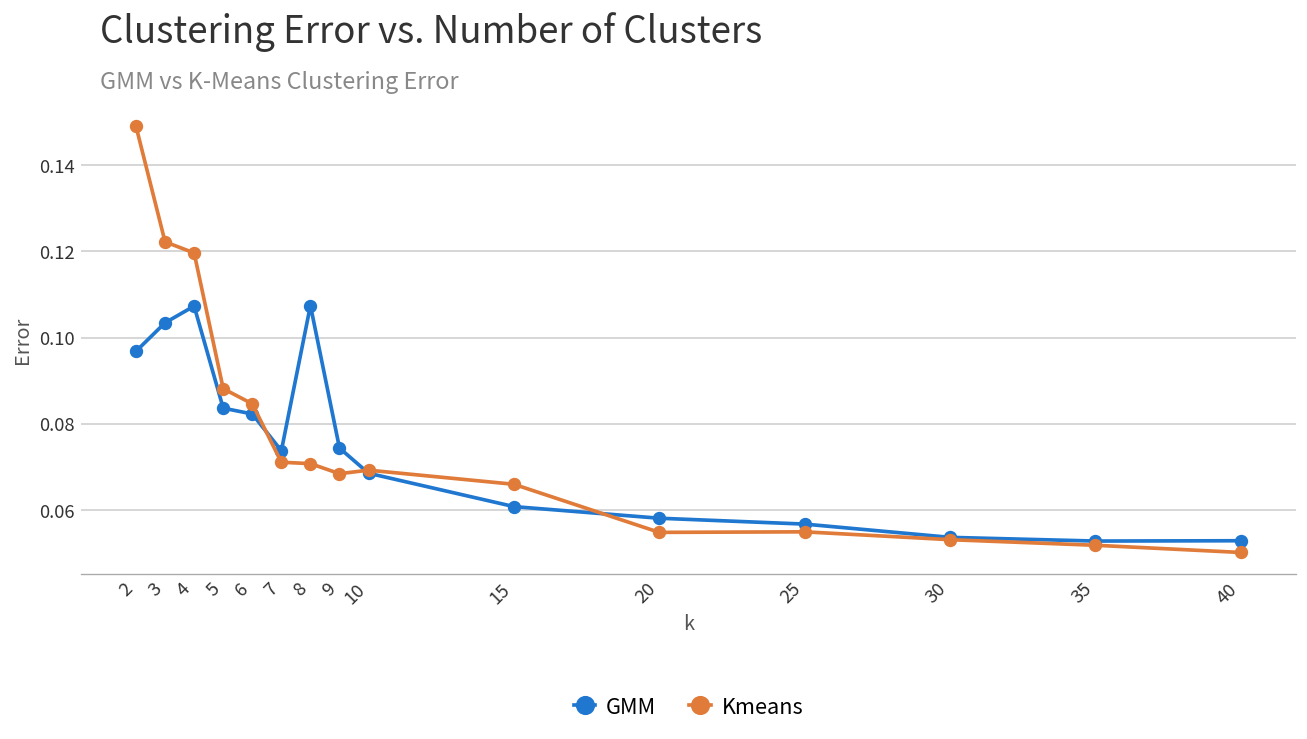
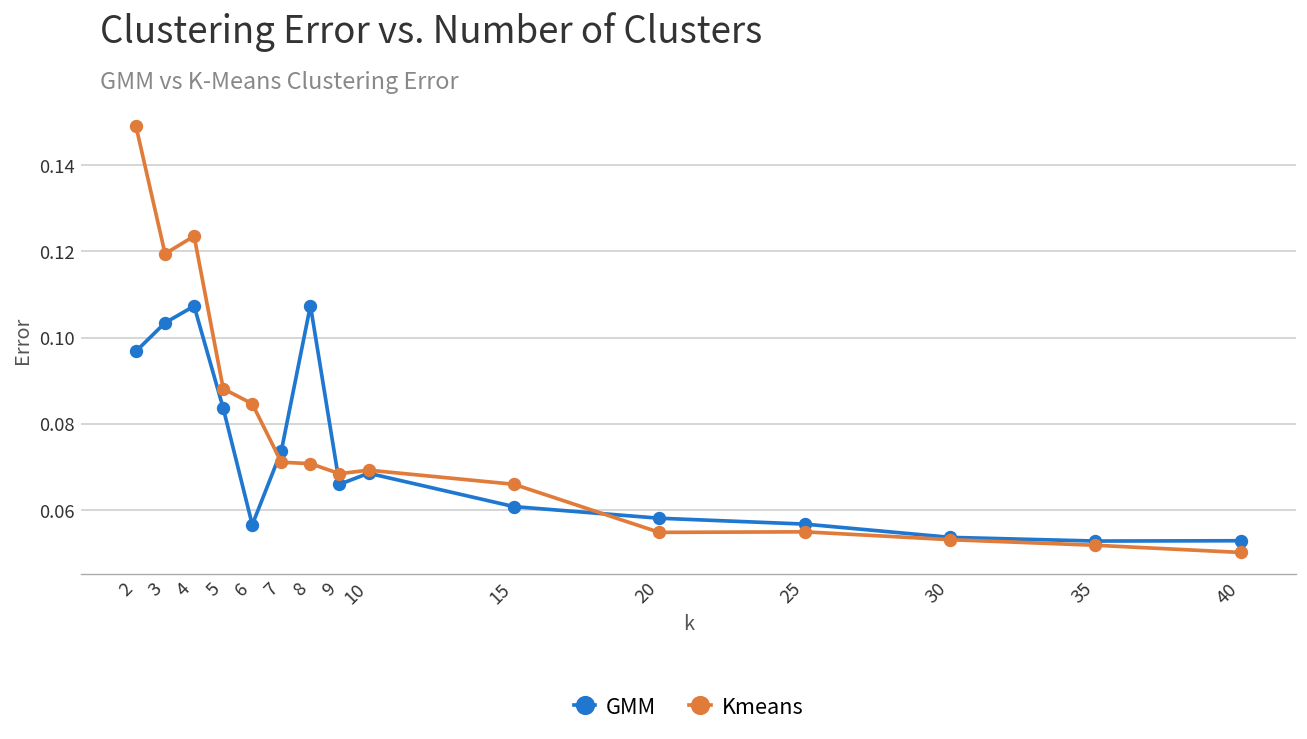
  {
    "GMM": {
      "2": 0.097,
      "3": 0.103,
      "4": 0.107,
      "5": 0.084,
-     "6": 0.082,
+     "6": 0.057,
      "7": 0.074,
      "8": 0.107,
-     "9": 0.074,
+     "9": 0.066,
      "10": 0.069,
      "15": 0.061,
      "20": 0.058,
      "25": 0.057,
      "35": 0.053,
      "40": 0.053
    },
    "Kmeans": {
      "2": 0.149,
-     "3": 0.122,
-     "4": 0.120,
+     "3": 0.119,
+     "4": 0.123,
      "5": 0.088,
      "6": 0.085,
      "7": 0.071,
      "8": 0.071,
      "9": 0.068,
      "10": 0.069,
      "15": 0.066,
      "20": 0.055,
      "25": 0.055,
      "35": 0.052,
      "40": 0.050
    }
  }
